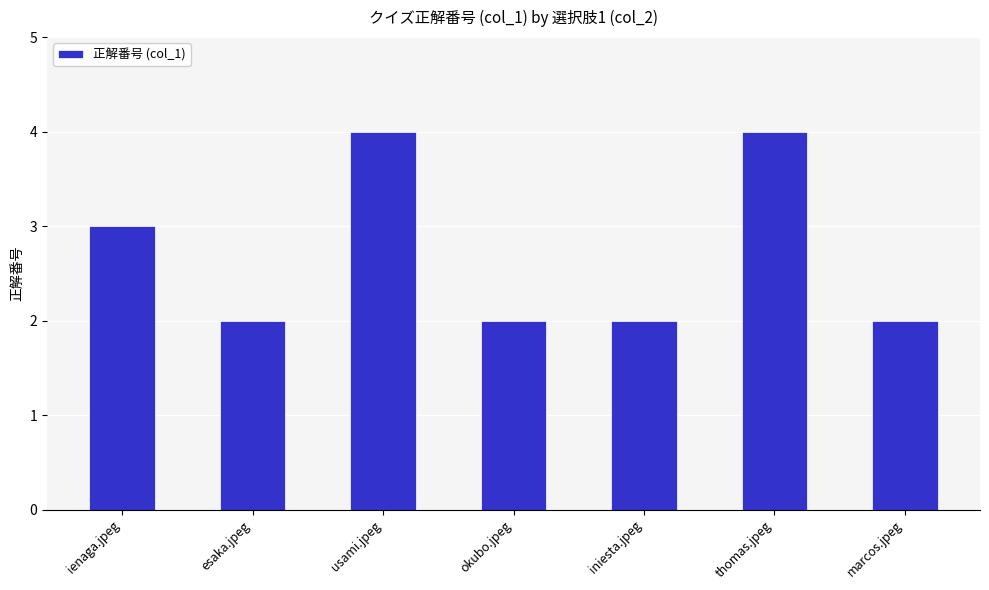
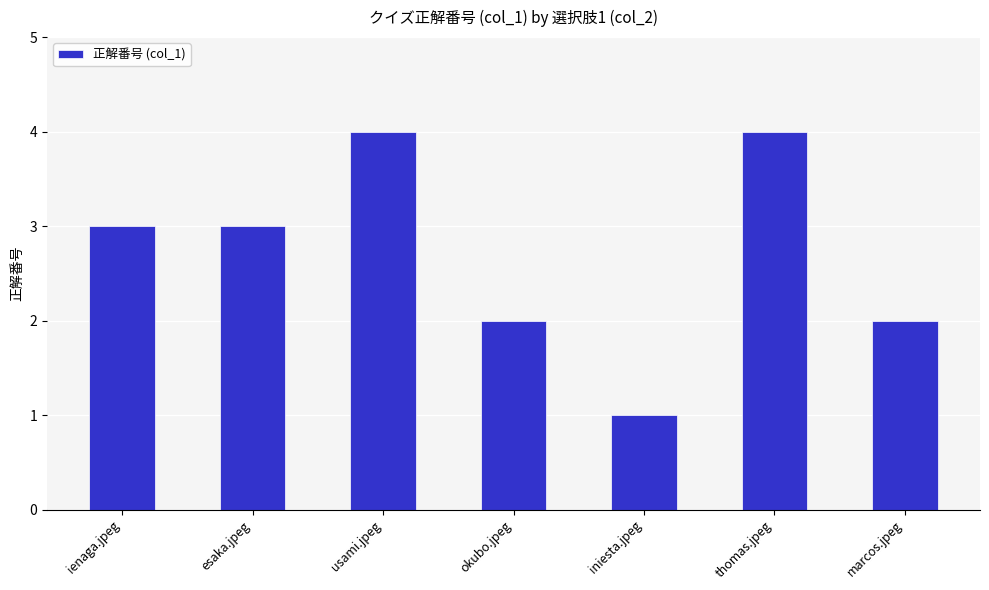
  {
    "ienaga.jpeg": 3,
-   "esaka.jpeg": 2,
+   "esaka.jpeg": 3,
    "usami.jpeg": 4,
    "okubo.jpeg": 2,
-   "iniesta.jpeg": 2,
+   "iniesta.jpeg": 1,
    "thomas.jpeg": 4,
    "marcos.jpeg": 2
  }
